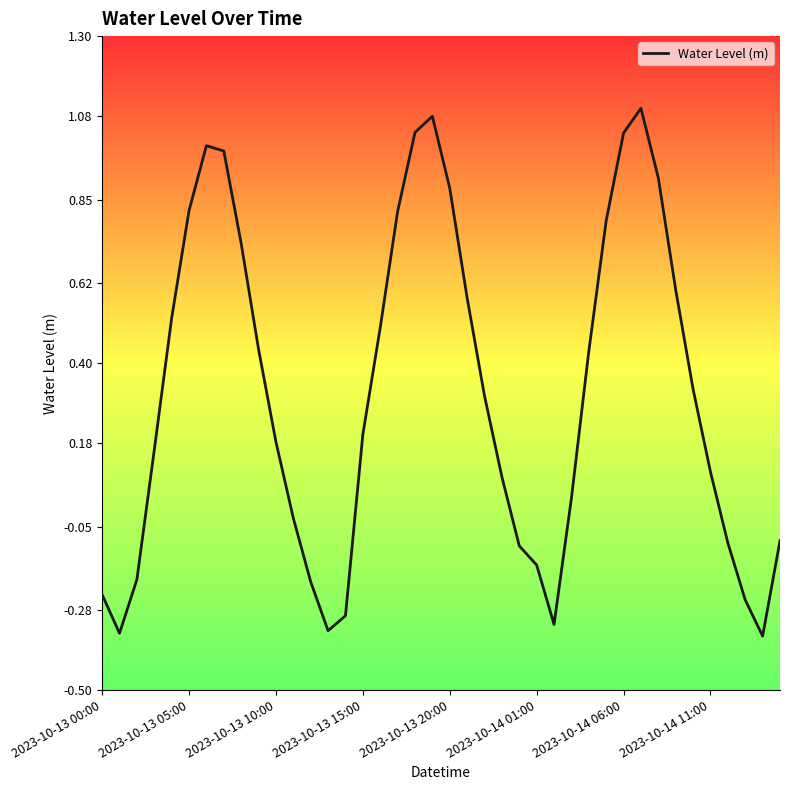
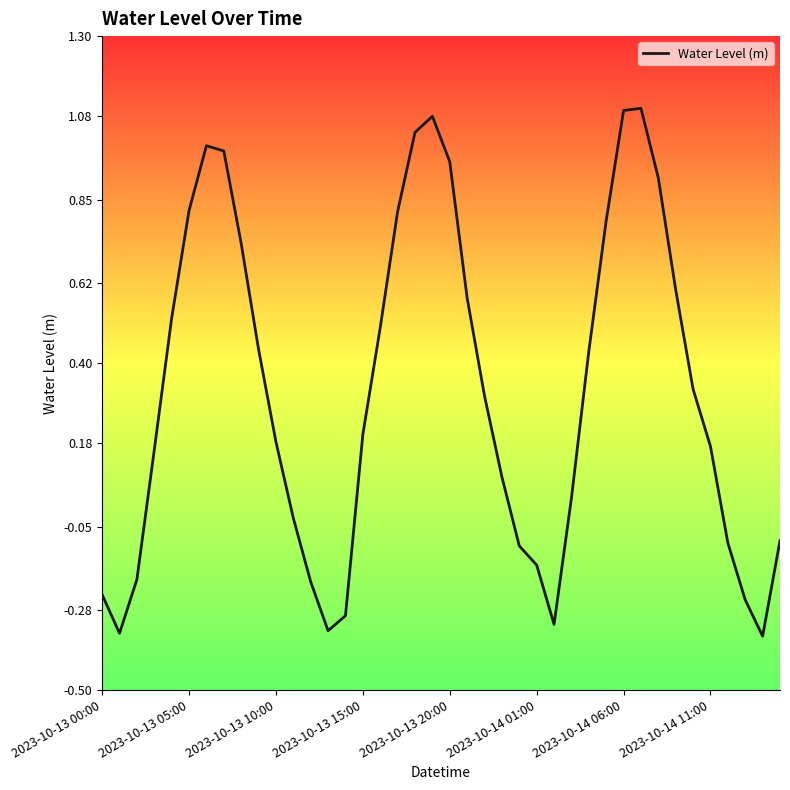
  {
    "2023-10-13 00:00": -0.24,
    "2023-10-13 05:00": 0.82,
    "2023-10-13 10:00": 0.18,
    "2023-10-13 15:00": 0.20,
-   "2023-10-13 20:00": 0.88,
+   "2023-10-13 20:00": 0.95,
    "2023-10-14 01:00": -0.16,
-   "2023-10-14 06:00": 1.03,
-   "2023-10-14 11:00": 0.10
+   "2023-10-14 06:00": 1.10,
+   "2023-10-14 11:00": 0.17
  }
